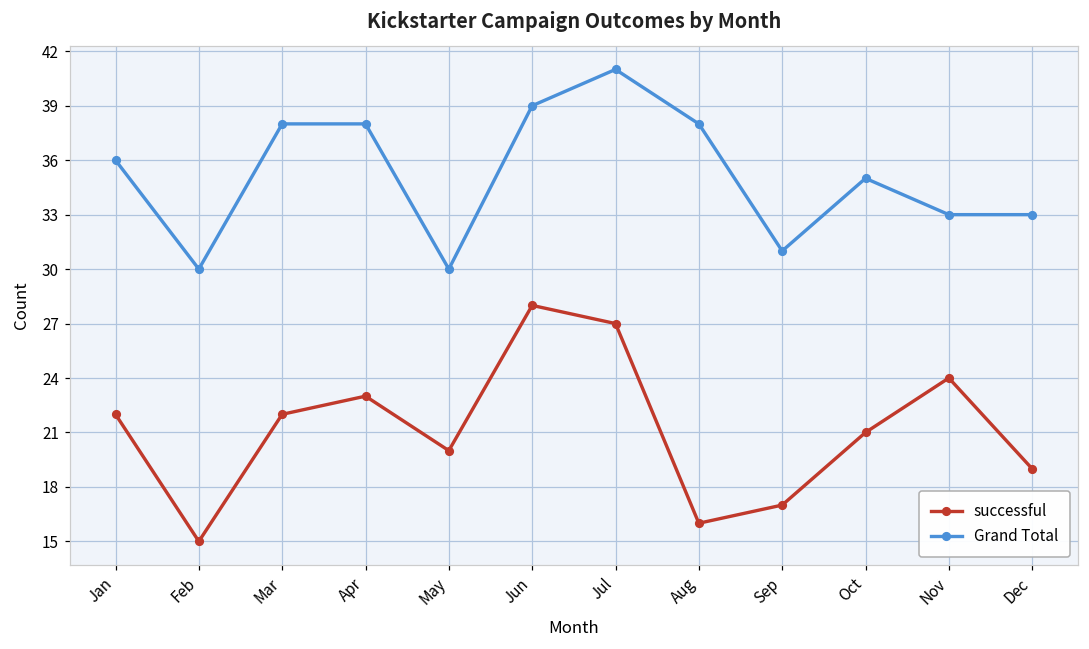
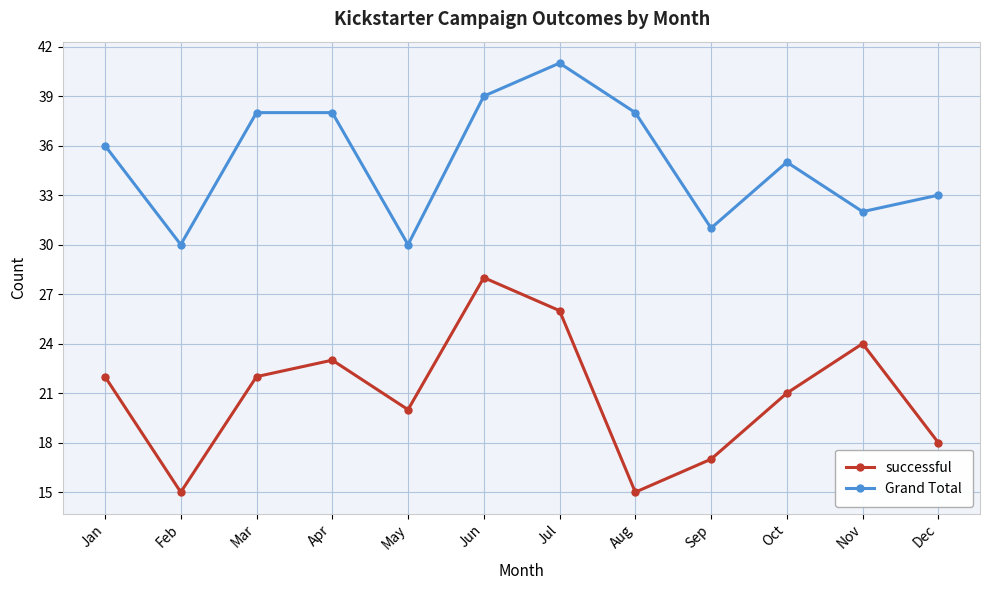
  {
    "successful": {
      "Jan": 22,
      "Feb": 15,
      "Mar": 22,
      "Apr": 23,
      "May": 20,
      "Jun": 28,
-     "Jul": 27,
-     "Aug": 16,
+     "Jul": 26,
+     "Aug": 15,
      "Sep": 17,
      "Oct": 21,
      "Nov": 24,
-     "Dec": 19
+     "Dec": 18
    },
    "Grand Total": {
      "Jan": 36,
      "Feb": 30,
      "Mar": 38,
      "Apr": 38,
      "May": 30,
      "Jun": 39,
      "Jul": 41,
      "Aug": 38,
      "Sep": 31,
      "Oct": 35,
-     "Nov": 33,
+     "Nov": 32,
      "Dec": 33
    }
  }
